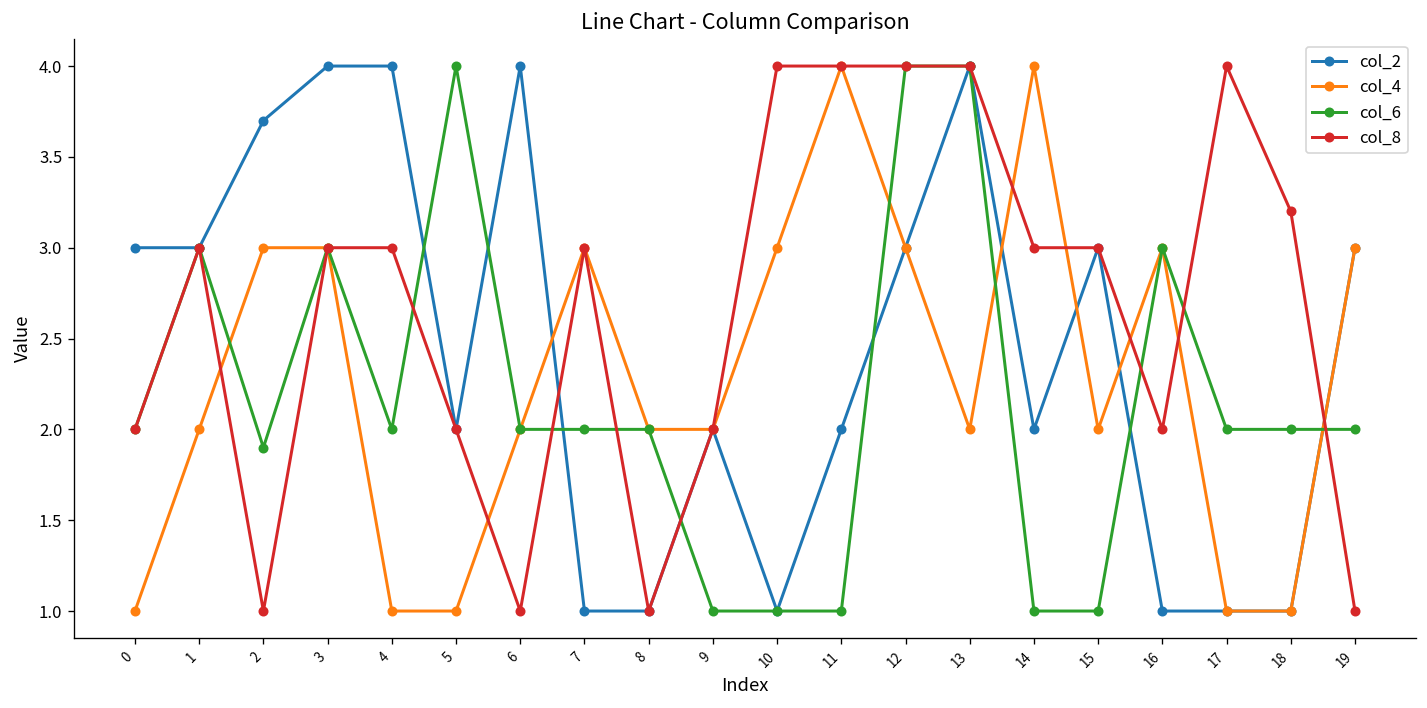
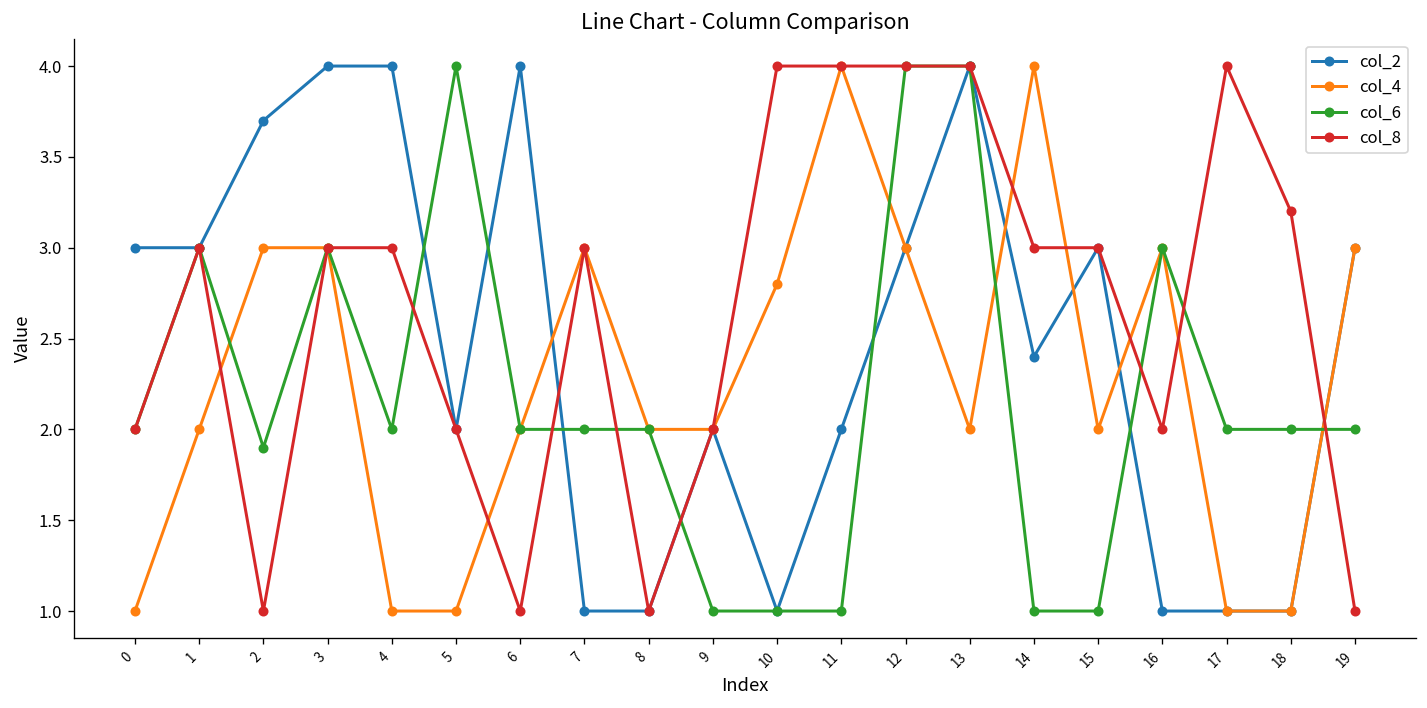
  {
    "col_2": {
      "0": 3.0,
      "2": 3.7,
      "3": 4.0,
      "4": 4.0,
      "6": 4.0,
      "7": 1.0,
      "11": 2.0,
-     "14": 2.0,
+     "14": 2.4,
      "16": 1.0
    },
    "col_4": {
      "0": 1.0,
      "1": 2.0,
      "2": 3.0,
      "4": 1.0,
      "5": 1.0,
-     "10": 3.0,
+     "10": 2.8,
      "13": 2.0,
      "14": 4.0,
      "15": 2.0
    },
    "col_6": {
      "2": 1.9,
      "4": 2.0,
      "5": 4.0,
      "7": 2.0,
      "9": 1.0,
      "11": 1.0,
      "14": 1.0,
      "15": 1.0,
      "17": 2.0,
      "18": 2.0,
      "19": 2.0
    },
    "col_8": {
      "2": 1.0,
      "4": 3.0,
      "6": 1.0,
      "10": 4.0,
      "14": 3.0,
      "16": 2.0,
      "17": 4.0,
      "18": 3.2,
      "19": 1.0
    }
  }
